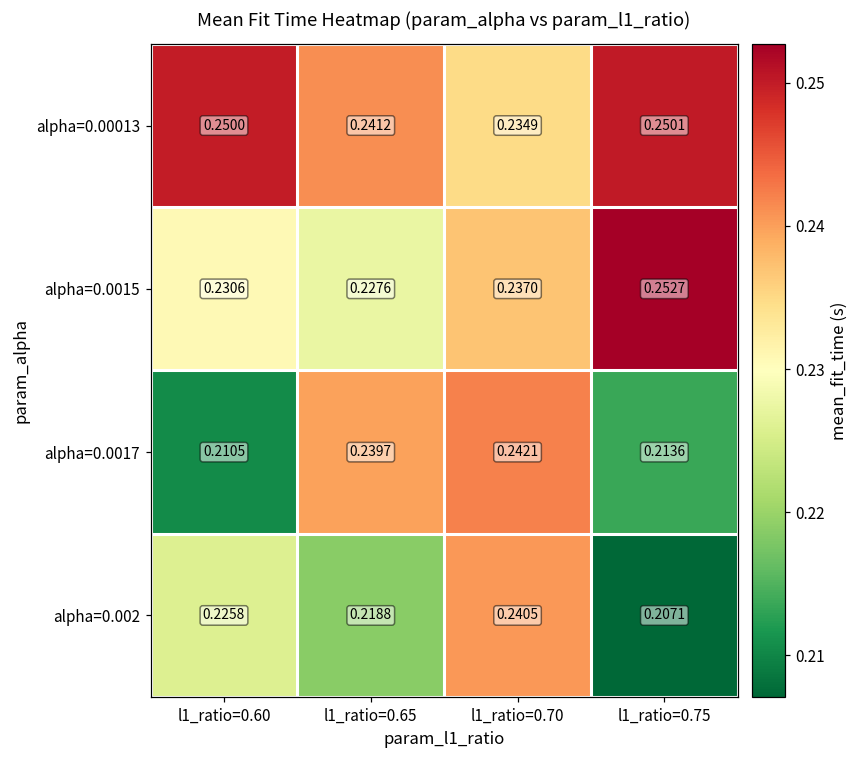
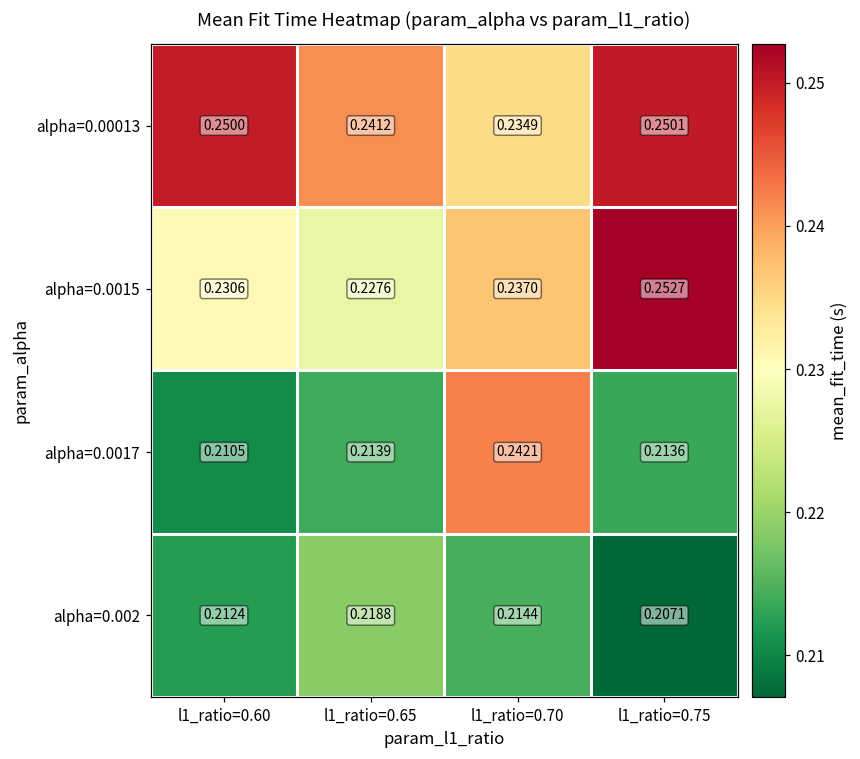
  {
    "alpha=0.0017": {
-     "l1_ratio=0.65": 0.2397
+     "l1_ratio=0.65": 0.2139
    },
    "alpha=0.002": {
-     "l1_ratio=0.60": 0.2258,
-     "l1_ratio=0.70": 0.2405
+     "l1_ratio=0.60": 0.2124,
+     "l1_ratio=0.70": 0.2144
    }
  }
